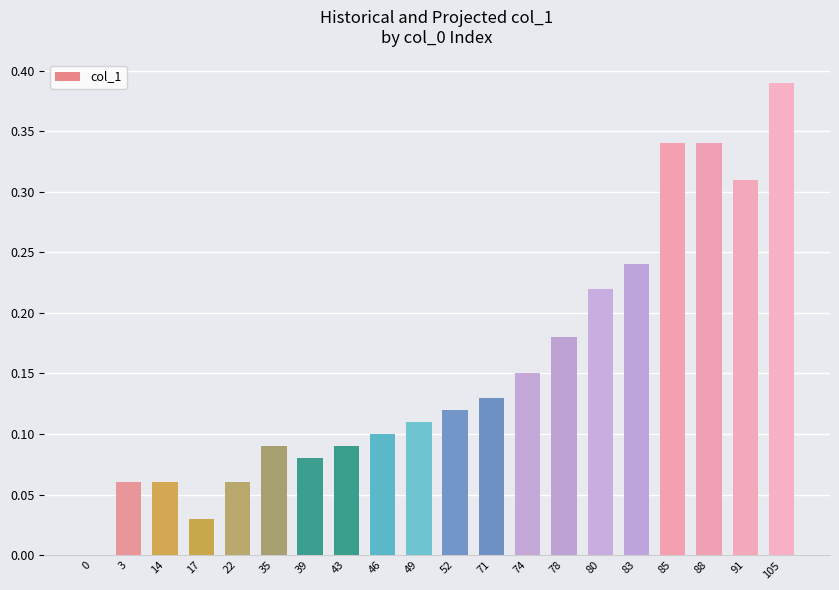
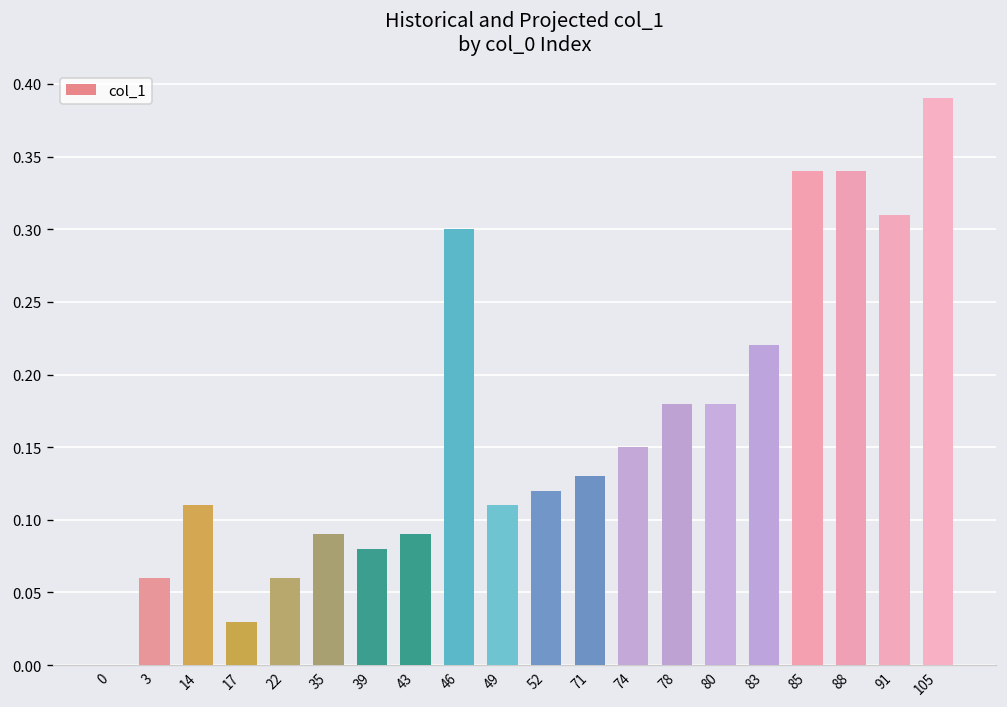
  {
    "0": 0.00,
    "3": 0.06,
-   "14": 0.06,
+   "14": 0.11,
    "17": 0.03,
    "22": 0.06,
    "35": 0.09,
    "39": 0.08,
    "43": 0.09,
-   "46": 0.1,
+   "46": 0.3,
    "49": 0.11,
    "52": 0.12,
    "71": 0.13,
    "74": 0.15,
    "78": 0.18,
-   "80": 0.22,
-   "83": 0.24,
+   "80": 0.18,
+   "83": 0.22,
    "85": 0.34,
    "88": 0.34,
    "91": 0.31,
    "105": 0.39
  }
